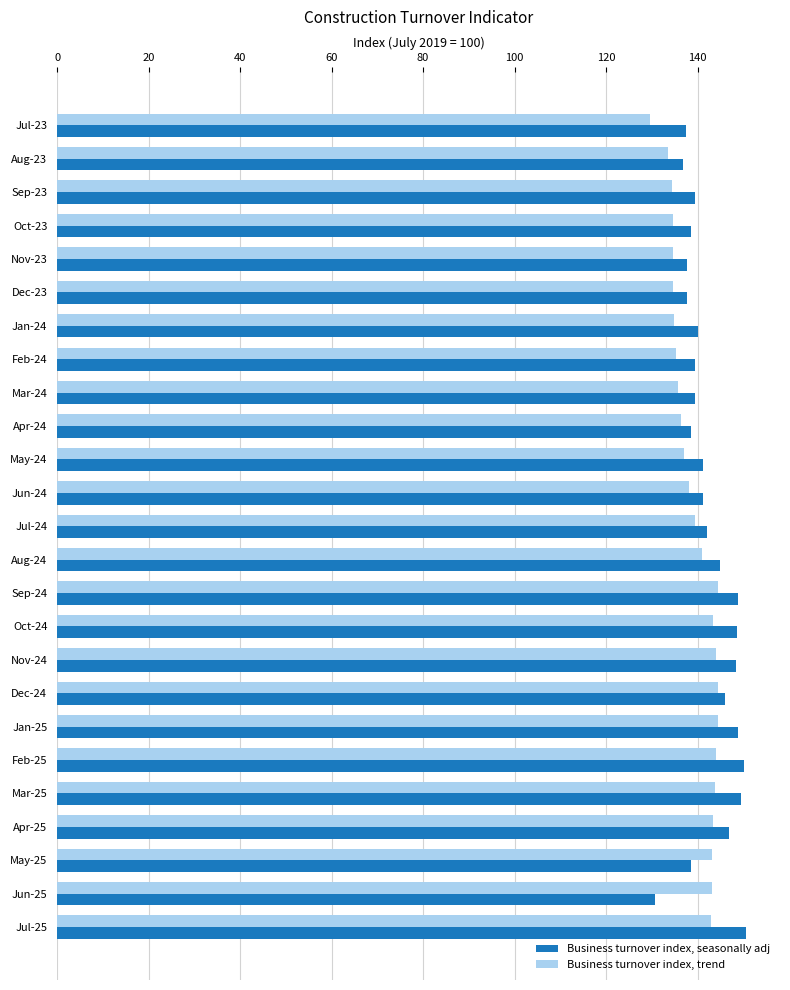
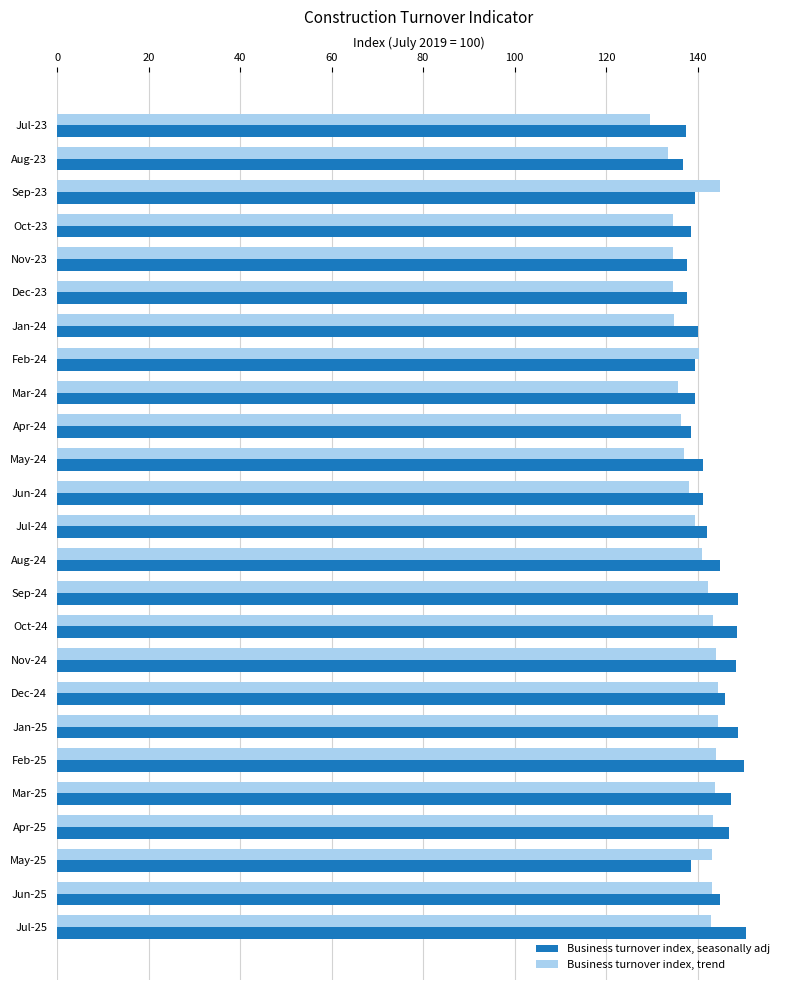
  {
    "Business turnover index, seasonally adj": {
      "Jul-23": 137,
      "Aug-23": 137,
      "Sep-23": 140,
      "Oct-23": 139,
      "Nov-23": 138,
      "Dec-23": 138,
      "Jan-24": 140,
      "Feb-24": 140,
      "Mar-24": 139,
      "Apr-24": 139,
      "May-24": 141,
      "Jun-24": 141,
      "Jul-24": 142,
      "Aug-24": 145,
      "Sep-24": 149,
      "Oct-24": 149,
      "Nov-24": 149,
      "Dec-24": 146,
      "Jan-25": 149,
      "Feb-25": 150,
-     "Mar-25": 150,
+     "Mar-25": 147,
      "Apr-25": 147,
      "May-25": 139,
-     "Jun-25": 131,
+     "Jun-25": 145,
      "Jul-25": 151
    },
    "Business turnover index, trend": {
      "Jul-23": 130,
      "Aug-23": 134,
-     "Sep-23": 134,
+     "Sep-23": 145,
      "Oct-23": 135,
      "Nov-23": 135,
      "Dec-23": 135,
      "Jan-24": 135,
-     "Feb-24": 135,
+     "Feb-24": 140,
      "Mar-24": 136,
      "Apr-24": 136,
      "May-24": 137,
      "Jun-24": 138,
      "Jul-24": 140,
      "Aug-24": 141,
-     "Sep-24": 145,
+     "Sep-24": 142,
      "Oct-24": 143,
      "Nov-24": 144,
      "Dec-24": 145,
      "Jan-25": 144,
      "Feb-25": 144,
      "Mar-25": 144,
      "Apr-25": 143,
      "May-25": 143,
      "Jun-25": 143,
      "Jul-25": 143
    }
  }
